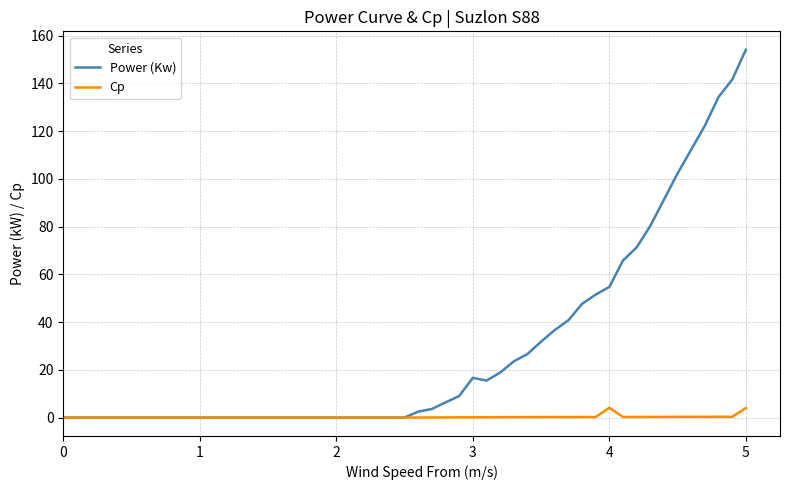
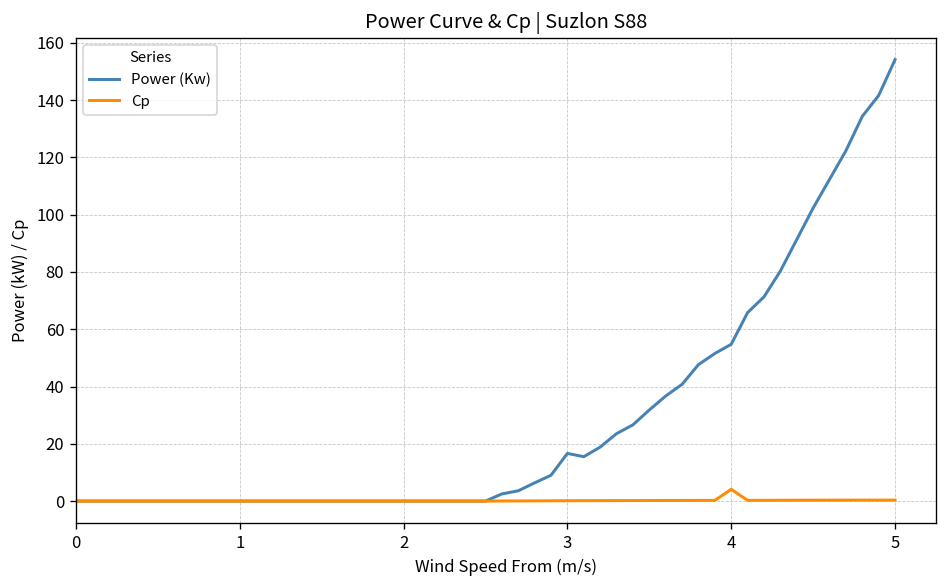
  {
    "Power (Kw)": {
      "3": 17,
      "4": 55,
      "5": 154
    },
    "Cp": {
      "3": 0,
      "4": 4,
-     "5": 4
+     "5": 0
    }
  }
